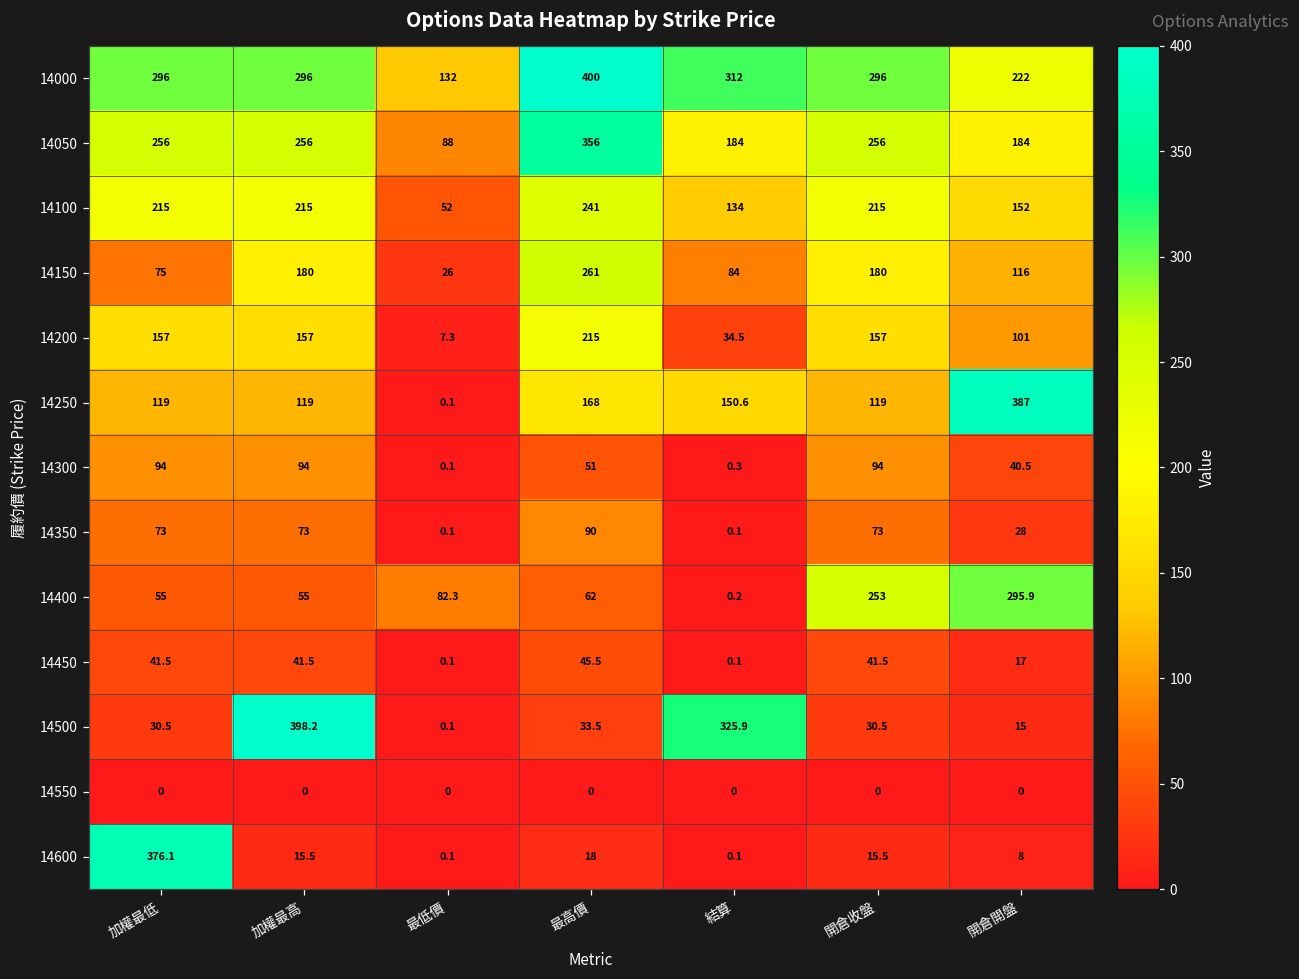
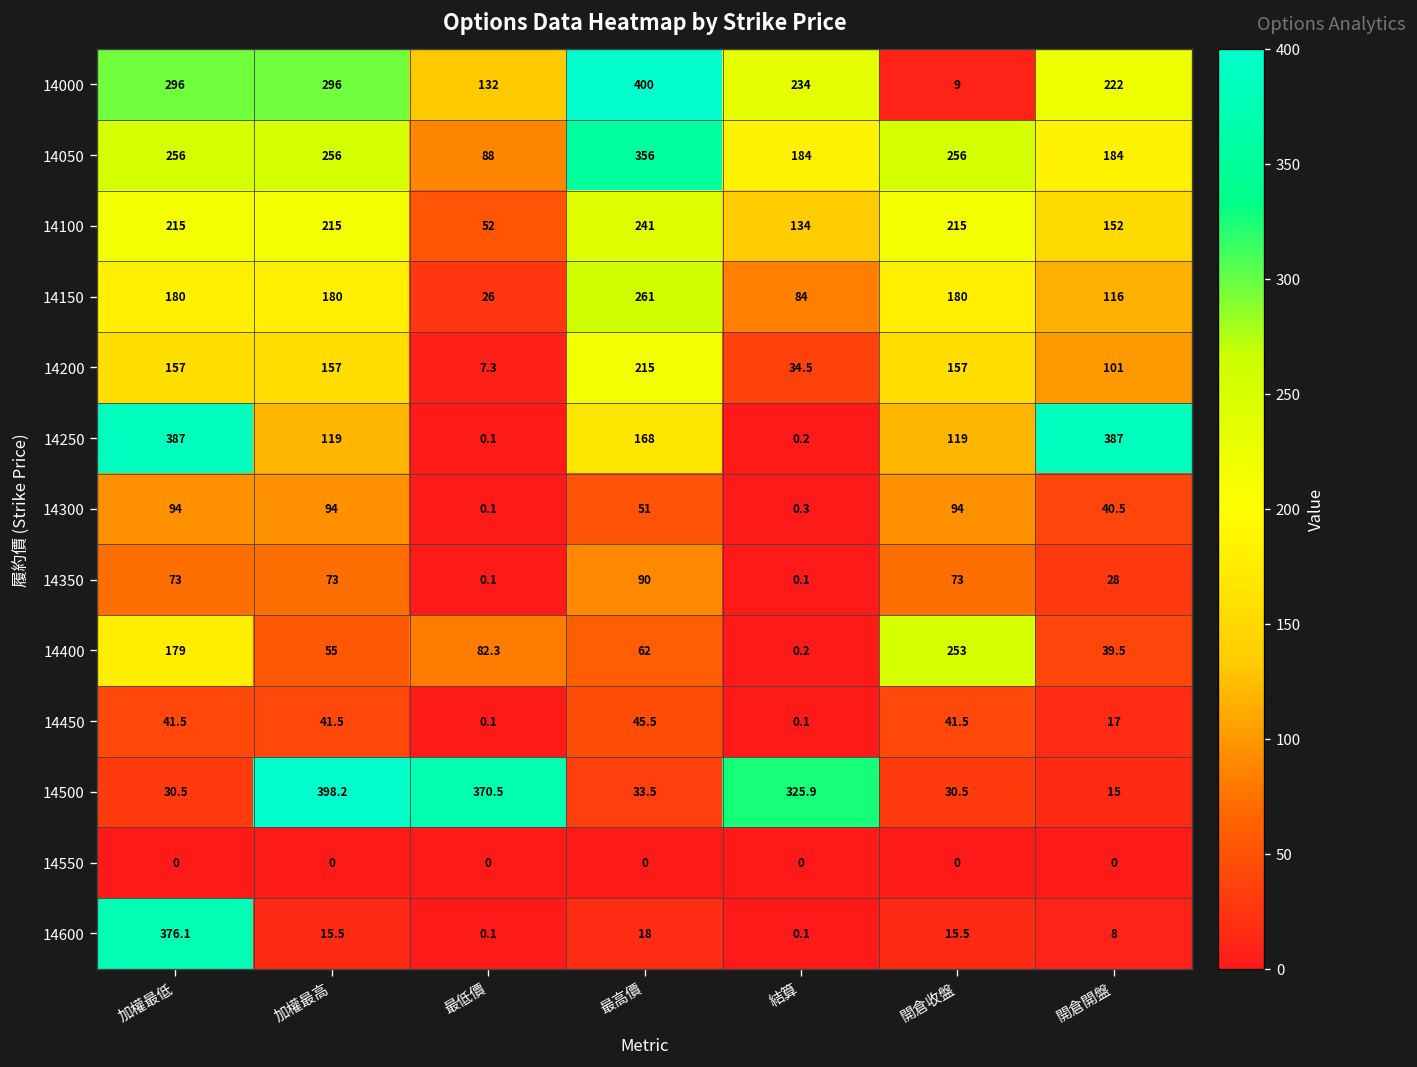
  {
    "14000": {
      "加權最低": 296,
      "加權最高": 296,
      "最低價": 132,
      "最高價": 400,
-     "結算": 312,
-     "開倉收盤": 296,
+     "結算": 234,
+     "開倉收盤": 9,
      "開倉開盤": 222
    },
    "14050": {
      "加權最低": 256,
      "加權最高": 256,
      "最低價": 88,
      "最高價": 356,
      "結算": 184,
      "開倉收盤": 256,
      "開倉開盤": 184
    },
    "14100": {
      "加權最低": 215,
      "加權最高": 215,
      "最低價": 52,
      "最高價": 241,
      "結算": 134,
      "開倉收盤": 215,
      "開倉開盤": 152
    },
    "14150": {
-     "加權最低": 75,
+     "加權最低": 180,
      "加權最高": 180,
      "最低價": 26,
      "最高價": 261,
      "結算": 84,
      "開倉收盤": 180,
      "開倉開盤": 116
    },
    "14200": {
      "加權最低": 157,
      "加權最高": 157,
      "最低價": 7.3,
      "最高價": 215,
      "結算": 34.5,
      "開倉收盤": 157,
      "開倉開盤": 101
    },
    "14250": {
-     "加權最低": 119,
+     "加權最低": 387,
      "加權最高": 119,
      "最低價": 0.1,
      "最高價": 168,
-     "結算": 150.6,
+     "結算": 0.2,
      "開倉收盤": 119,
      "開倉開盤": 387
    },
    "14300": {
      "加權最低": 94,
      "加權最高": 94,
      "最低價": 0.1,
      "最高價": 51,
      "結算": 0.3,
      "開倉收盤": 94,
      "開倉開盤": 40.5
    },
    "14350": {
      "加權最低": 73,
      "加權最高": 73,
      "最低價": 0.1,
      "最高價": 90,
      "結算": 0.1,
      "開倉收盤": 73,
      "開倉開盤": 28
    },
    "14400": {
-     "加權最低": 55,
+     "加權最低": 179,
      "加權最高": 55,
      "最低價": 82.3,
      "最高價": 62,
      "結算": 0.2,
      "開倉收盤": 253,
-     "開倉開盤": 295.9
+     "開倉開盤": 39.5
    },
    "14450": {
      "加權最低": 41.5,
      "加權最高": 41.5,
      "最低價": 0.1,
      "最高價": 45.5,
      "結算": 0.1,
      "開倉收盤": 41.5,
      "開倉開盤": 17
    },
    "14500": {
      "加權最低": 30.5,
      "加權最高": 398.2,
-     "最低價": 0.1,
+     "最低價": 370.5,
      "最高價": 33.5,
      "結算": 325.9,
      "開倉收盤": 30.5,
      "開倉開盤": 15
    },
    "14550": {
      "加權最低": 0,
      "加權最高": 0,
      "最低價": 0,
      "最高價": 0,
      "結算": 0,
      "開倉收盤": 0,
      "開倉開盤": 0
    },
    "14600": {
      "加權最低": 376.1,
      "加權最高": 15.5,
      "最低價": 0.1,
      "最高價": 18,
      "結算": 0.1,
      "開倉收盤": 15.5,
      "開倉開盤": 8
    }
  }
